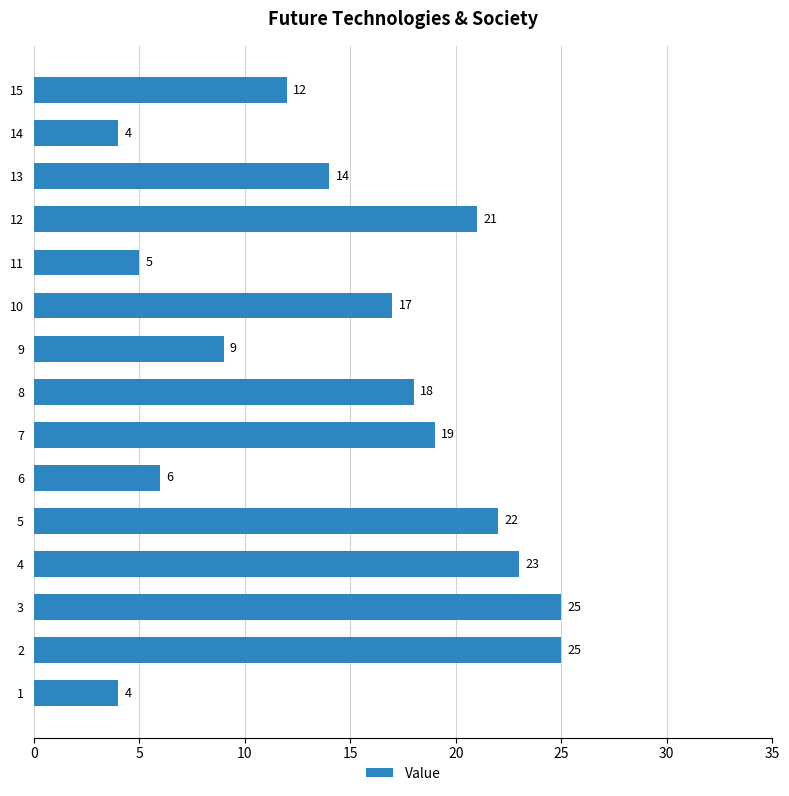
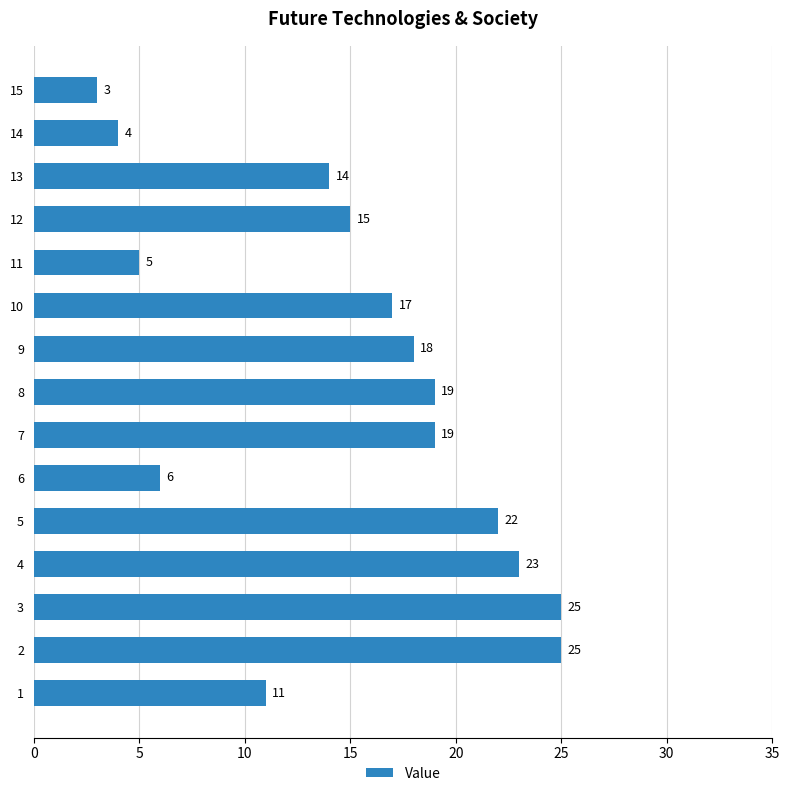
  {
-   "15": 12,
+   "15": 3,
    "14": 4,
    "13": 14,
-   "12": 21,
+   "12": 15,
    "11": 5,
    "10": 17,
-   "9": 9,
-   "8": 18,
+   "9": 18,
+   "8": 19,
    "7": 19,
    "6": 6,
    "5": 22,
    "4": 23,
    "3": 25,
    "2": 25,
-   "1": 4
+   "1": 11
  }
